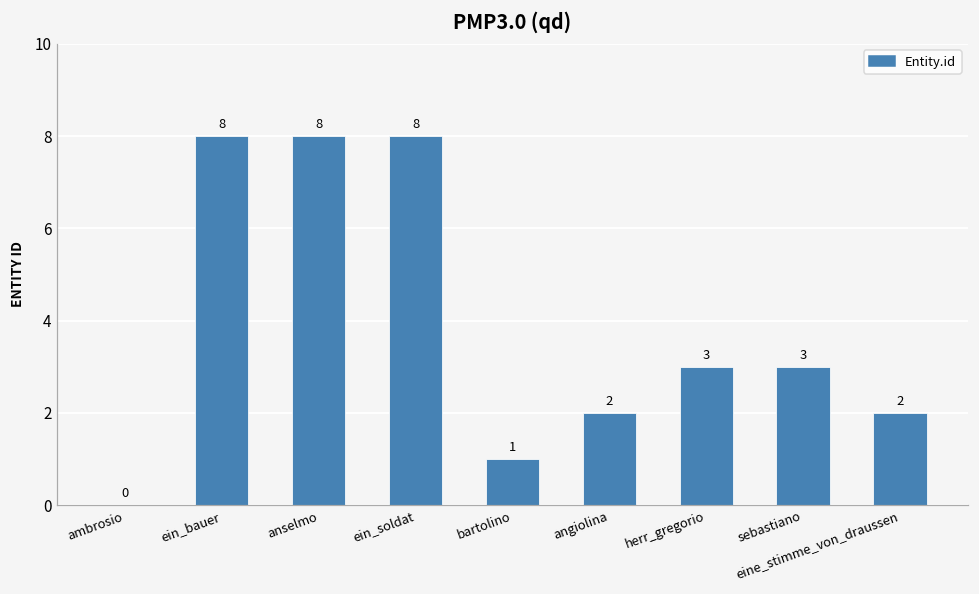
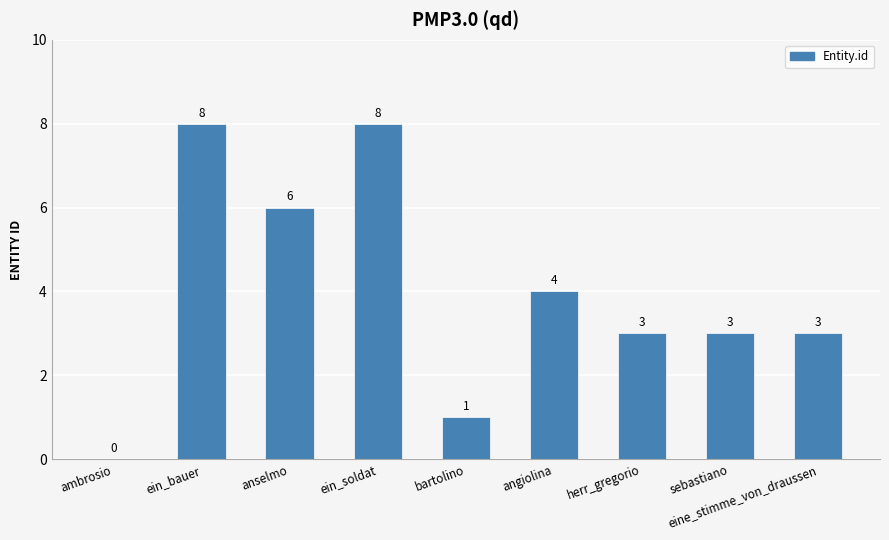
  {
    "ambrosio": 0,
    "ein_bauer": 8,
-   "anselmo": 8,
+   "anselmo": 6,
    "ein_soldat": 8,
    "bartolino": 1,
-   "angiolina": 2,
+   "angiolina": 4,
    "herr_gregorio": 3,
    "sebastiano": 3,
-   "eine_stimme_von_draussen": 2
+   "eine_stimme_von_draussen": 3
  }
